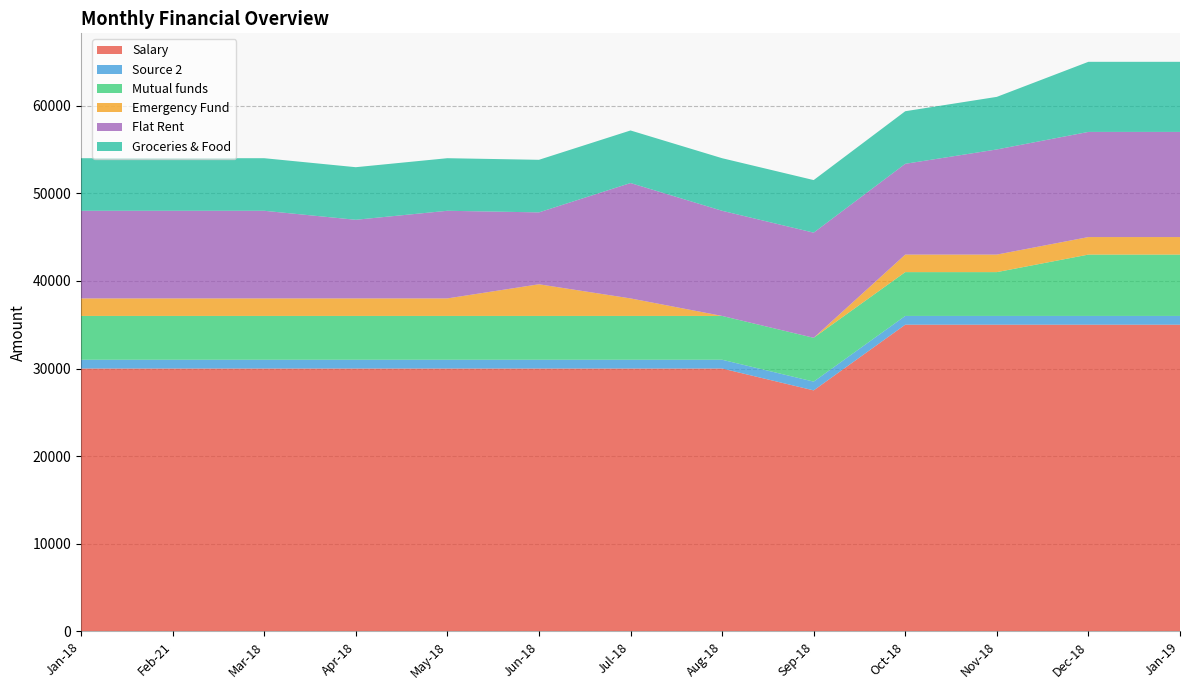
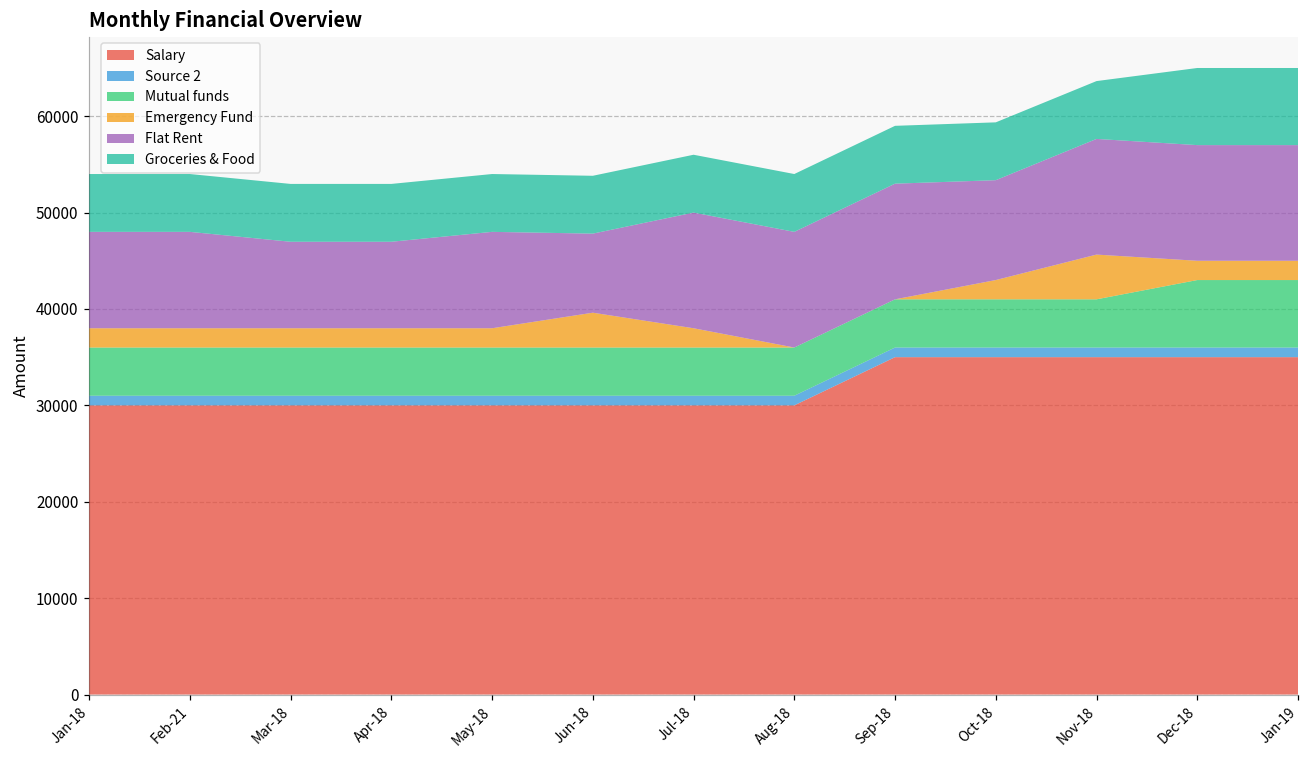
  {
    "Salary": {
      "Jan-18": 30000,
      "Feb-21": 30000,
      "Mar-18": 30000,
      "Apr-18": 30000,
      "May-18": 30000,
      "Jun-18": 30000,
      "Jul-18": 30000,
      "Aug-18": 30000,
-     "Sep-18": 28000,
+     "Sep-18": 35000,
      "Oct-18": 35000,
      "Nov-18": 35000,
      "Dec-18": 35000,
      "Jan-19": 35000
    },
    "Source 2": {
      "Jan-18": 1000,
      "Feb-21": 1000,
      "Mar-18": 1000,
      "Apr-18": 1000,
      "May-18": 1000,
      "Jun-18": 1000,
      "Jul-18": 1000,
      "Aug-18": 1000,
      "Sep-18": 1000,
      "Oct-18": 1000,
      "Nov-18": 1000,
      "Dec-18": 1000,
      "Jan-19": 1000
    },
    "Emergency Fund": {
      "Jan-18": 2000,
      "Feb-21": 2000,
      "Mar-18": 2000,
      "Apr-18": 2000,
      "May-18": 2000,
      "Jun-18": 4000,
      "Jul-18": 2000,
      "Oct-18": 2000,
-     "Nov-18": 2000,
+     "Nov-18": 5000,
      "Dec-18": 2000,
      "Jan-19": 2000
    },
    "Flat Rent": {
      "Jan-18": 10000,
      "Feb-21": 10000,
-     "Mar-18": 10000,
+     "Mar-18": 9000,
      "Apr-18": 9000,
      "May-18": 10000,
      "Jun-18": 8000,
-     "Jul-18": 13000,
+     "Jul-18": 12000,
      "Aug-18": 12000,
      "Sep-18": 12000,
      "Oct-18": 10000,
      "Nov-18": 12000,
      "Dec-18": 12000,
      "Jan-19": 12000
    }
  }
